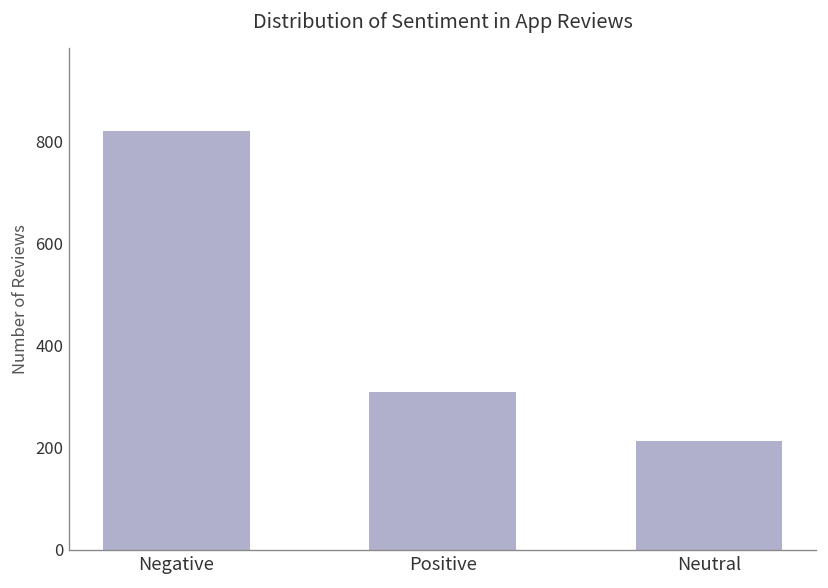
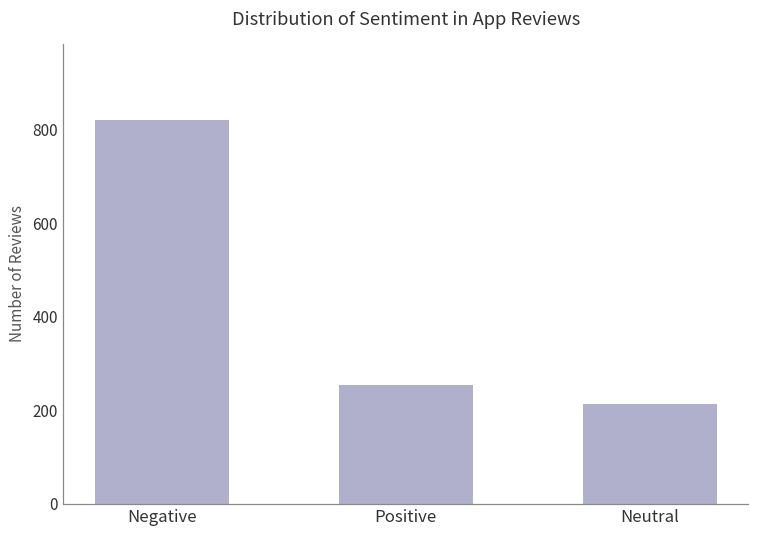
  {
    "Negative": 820,
-   "Positive": 310,
+   "Positive": 250,
    "Neutral": 210
  }
